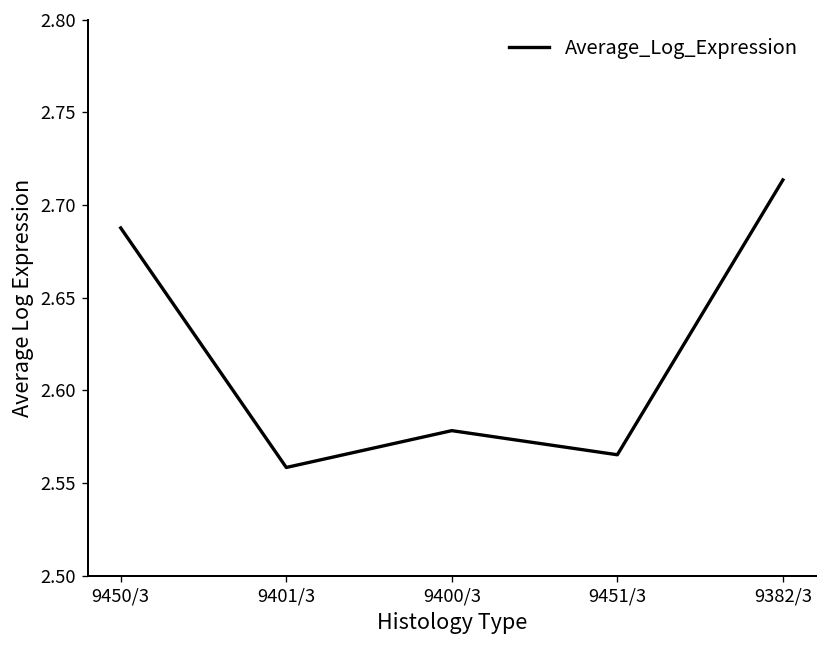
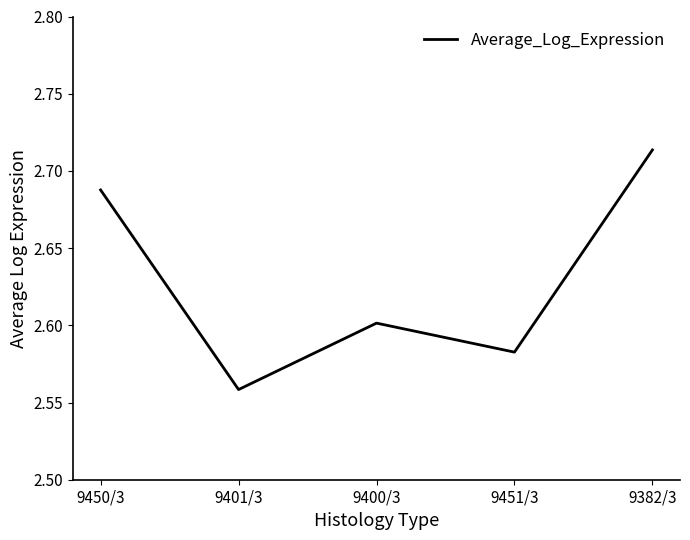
  {
    "9450/3": 2.688,
    "9401/3": 2.558,
-   "9400/3": 2.578,
-   "9451/3": 2.565,
+   "9400/3": 2.601,
+   "9451/3": 2.583,
    "9382/3": 2.714
  }
